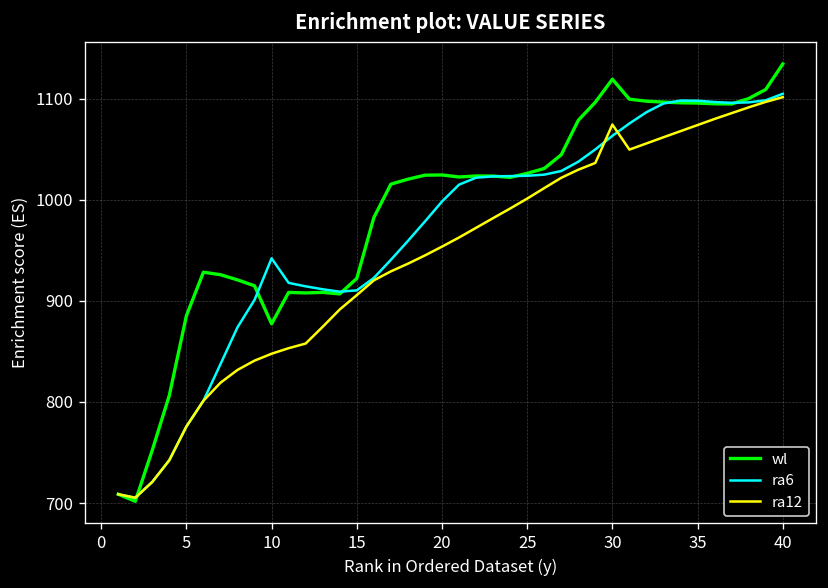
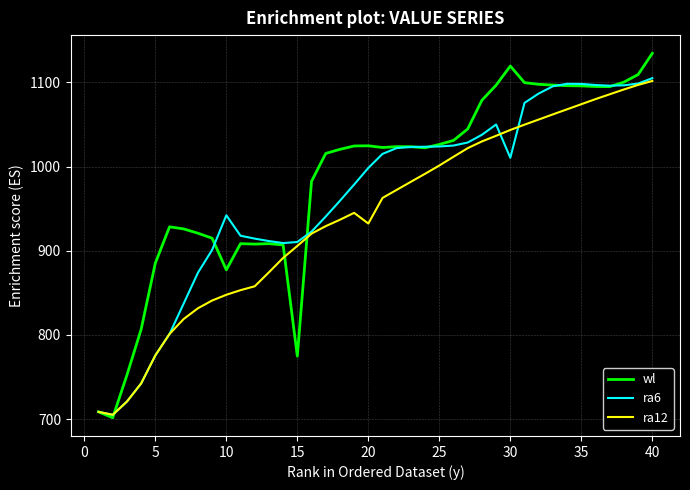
  {
    "wl": {
      "5": 890,
      "10": 880,
-     "15": 920,
+     "15": 770,
      "20": 1020,
      "30": 1120,
      "40": 1130
    },
    "ra6": {
      "10": 940,
      "15": 910,
      "20": 1000,
-     "30": 1060,
+     "30": 1010,
      "40": 1100
    },
    "ra12": {
      "10": 850,
      "15": 910,
-     "20": 950,
+     "20": 930,
      "25": 1000,
-     "30": 1070,
+     "30": 1040,
      "35": 1070,
      "40": 1100
    }
  }
